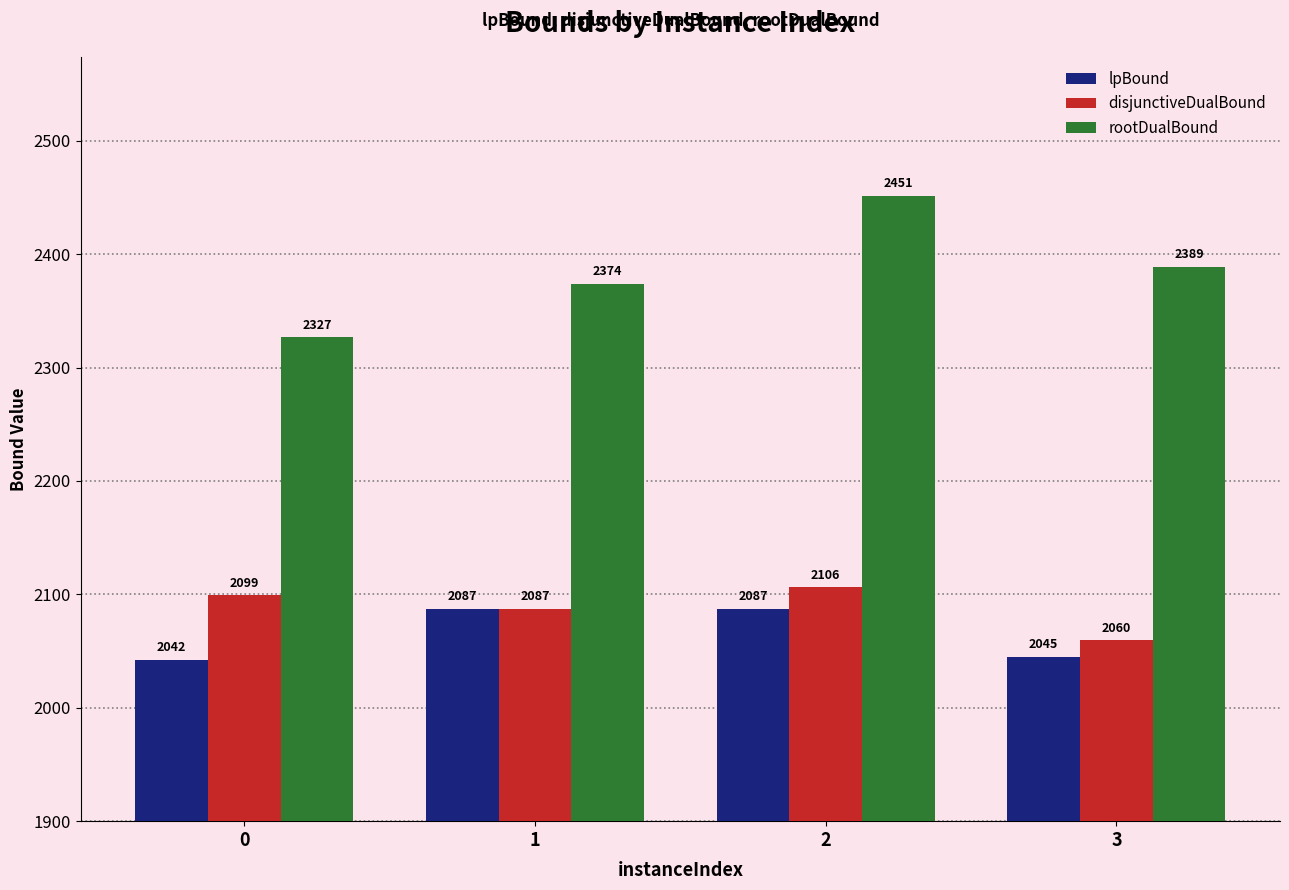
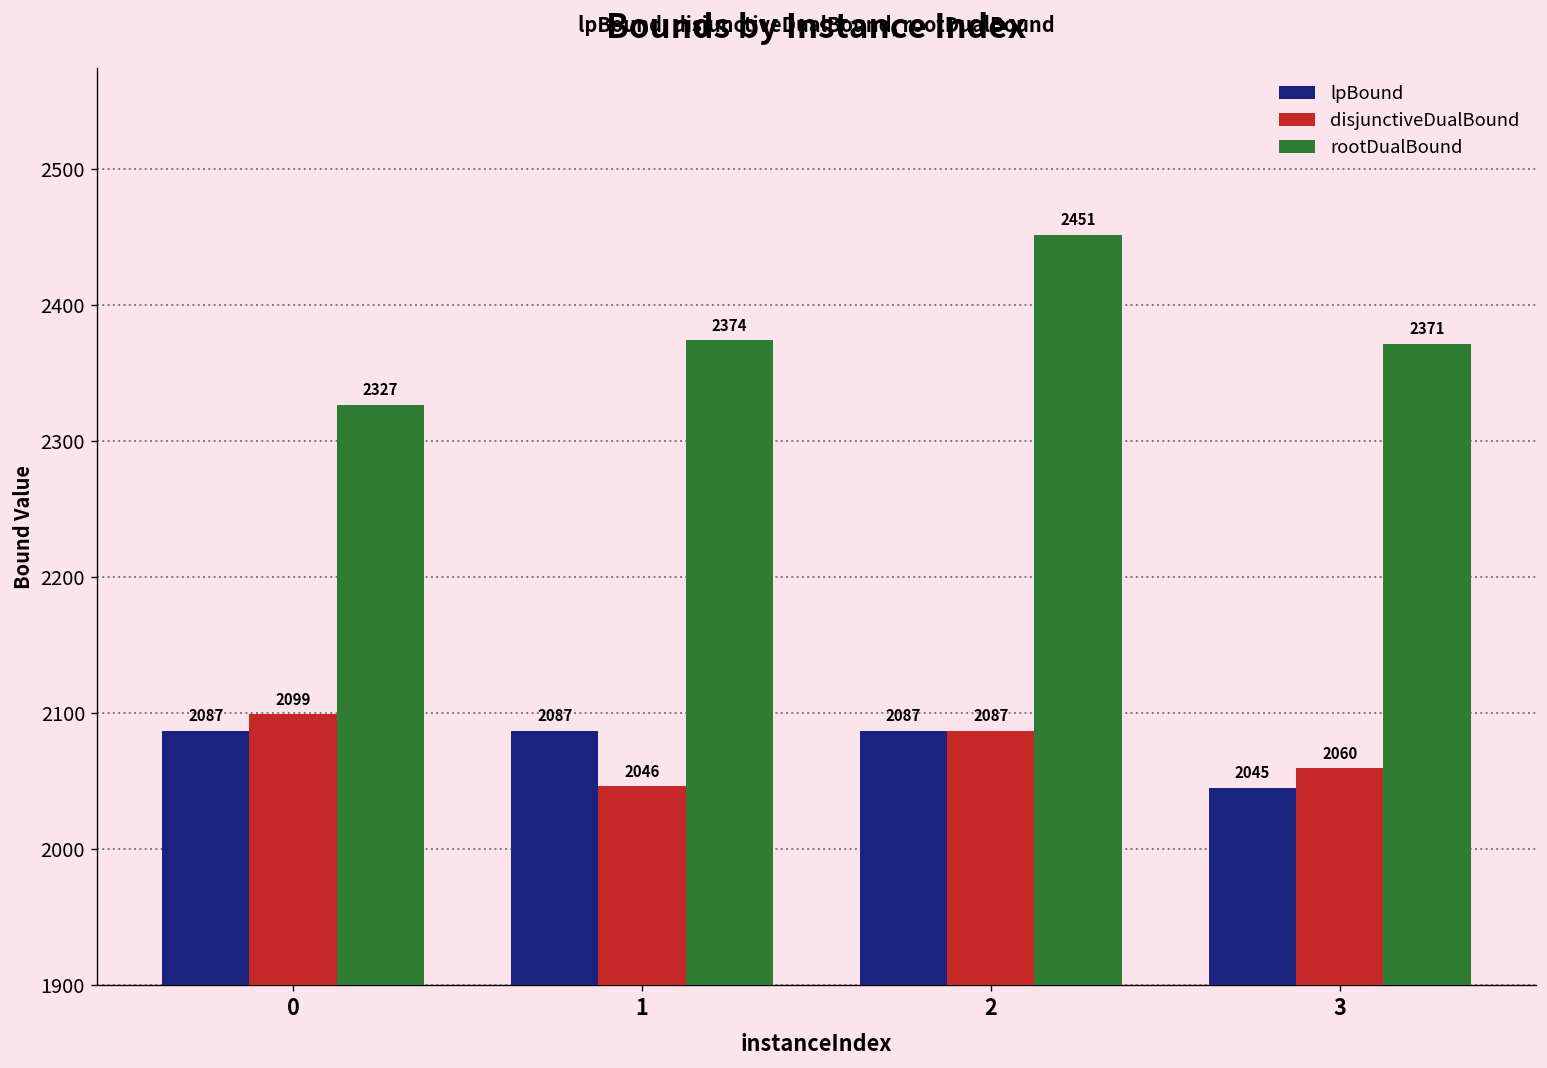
  {
    "lpBound": {
-     "0": 2042,
+     "0": 2087,
      "1": 2087,
      "2": 2087,
      "3": 2045
    },
    "disjunctiveDualBound": {
      "0": 2099,
-     "1": 2087,
-     "2": 2106,
+     "1": 2046,
+     "2": 2087,
      "3": 2060
    },
    "rootDualBound": {
      "0": 2327,
      "1": 2374,
      "2": 2451,
-     "3": 2389
+     "3": 2371
    }
  }
